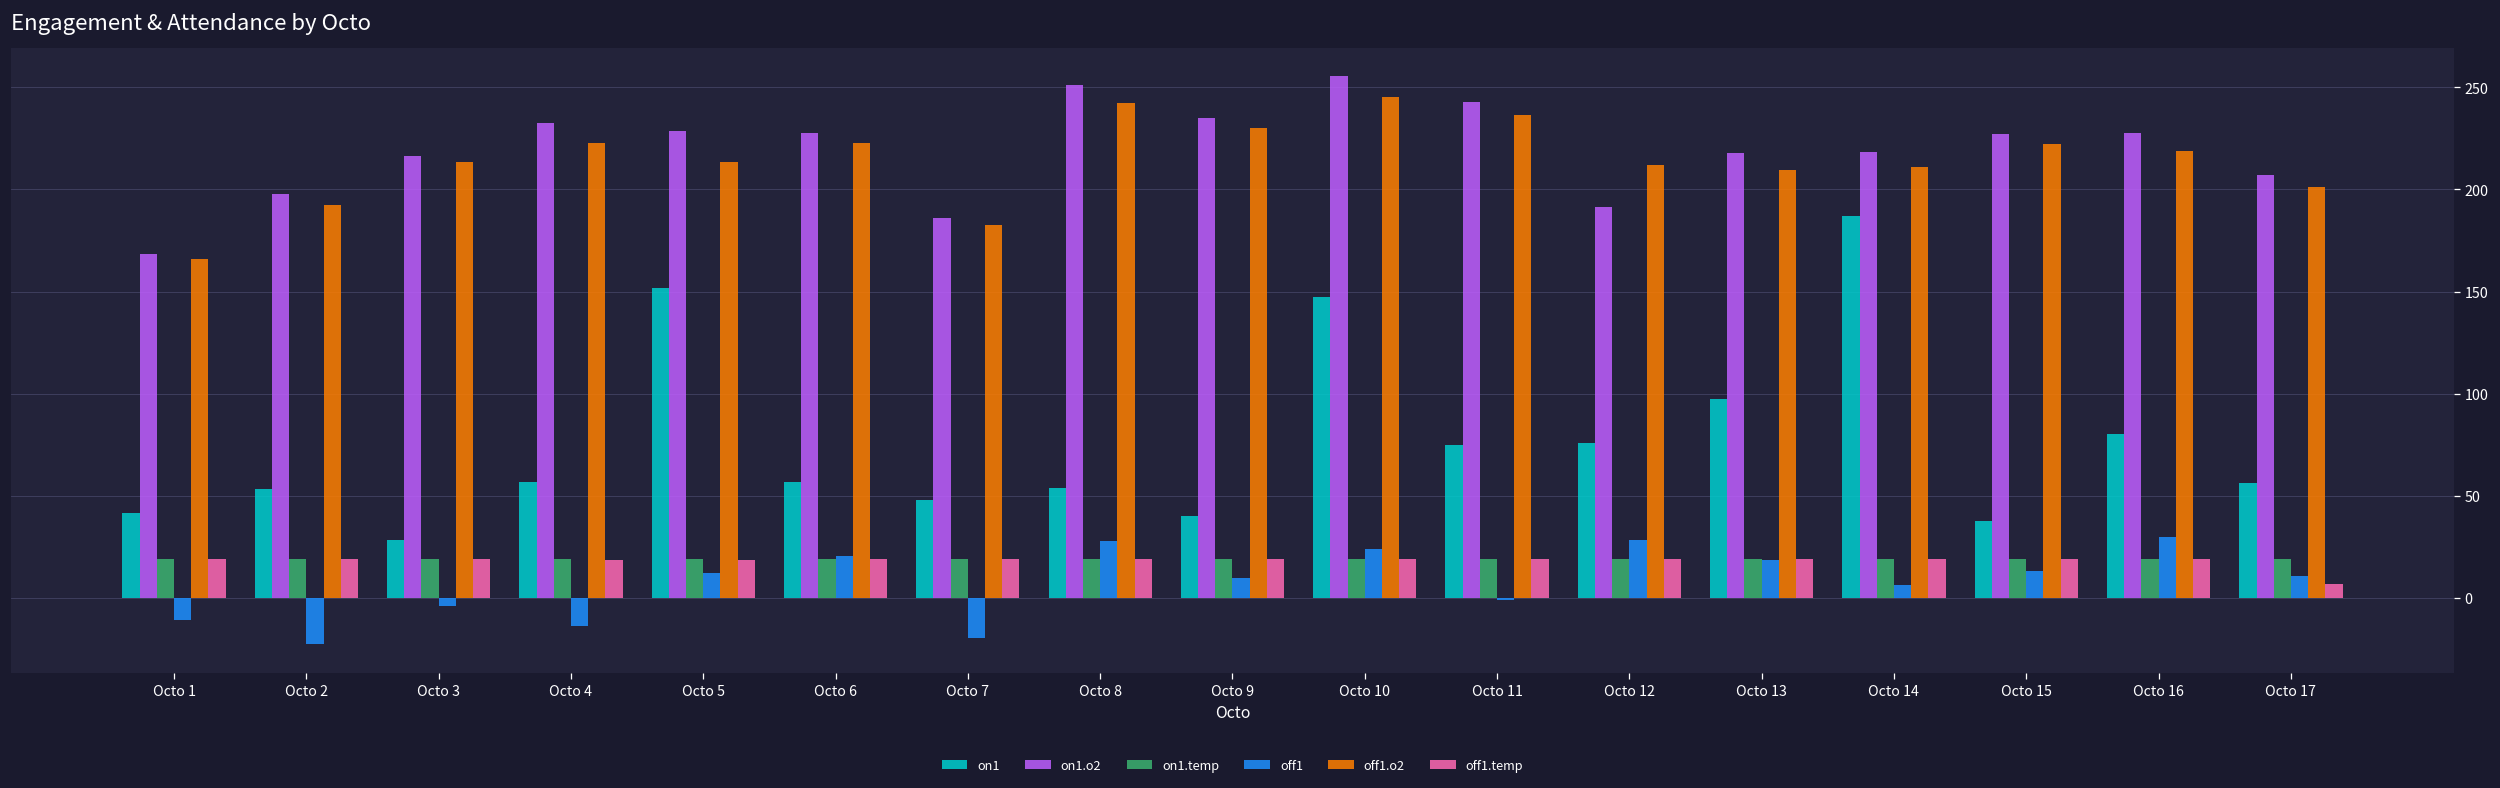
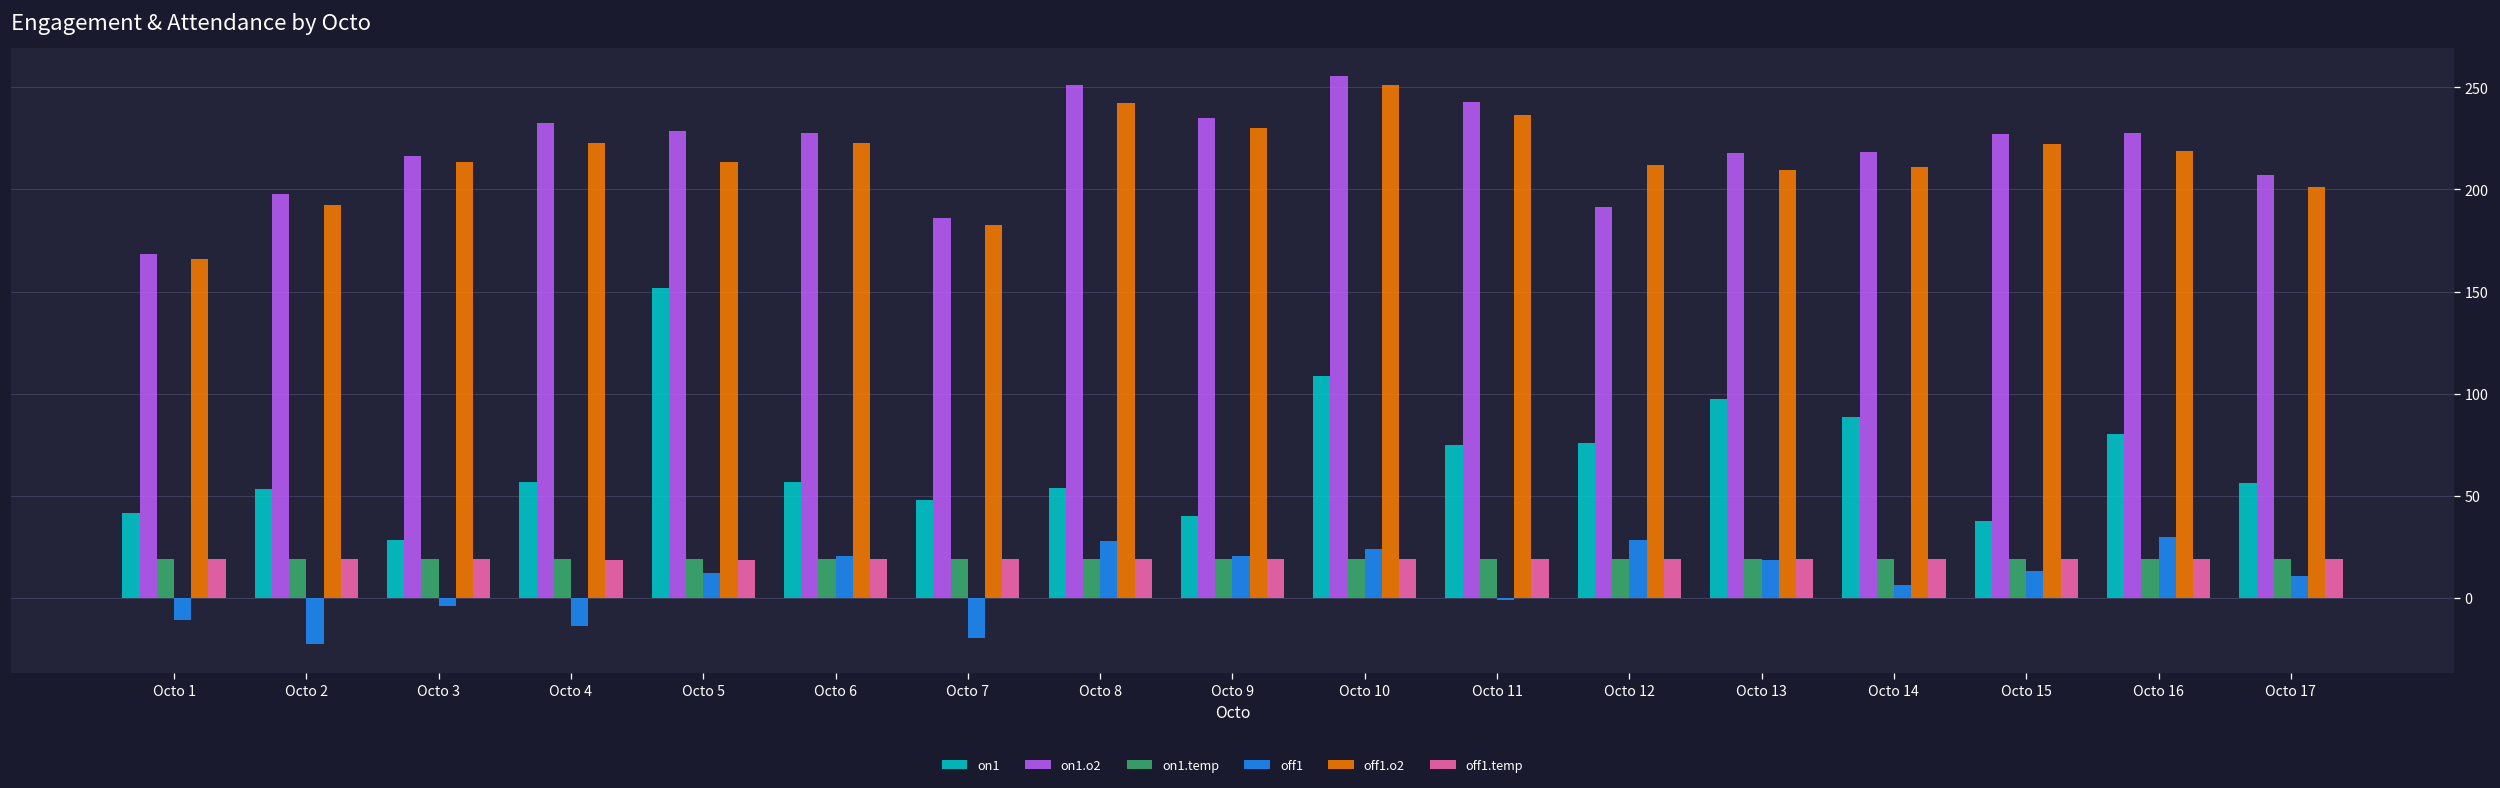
  {
    "on1": {
      "Octo 1": 41,
      "Octo 2": 53,
      "Octo 3": 28,
      "Octo 4": 57,
      "Octo 5": 152,
      "Octo 6": 57,
      "Octo 7": 48,
      "Octo 8": 54,
      "Octo 9": 40,
-     "Octo 10": 147,
+     "Octo 10": 109,
      "Octo 11": 75,
      "Octo 12": 76,
      "Octo 13": 97,
-     "Octo 14": 187,
+     "Octo 14": 88,
      "Octo 15": 38,
      "Octo 16": 80,
      "Octo 17": 56
    },
    "on1.o2": {
      "Octo 1": 168,
      "Octo 2": 198,
      "Octo 3": 216,
      "Octo 4": 233,
      "Octo 5": 229,
      "Octo 6": 227,
      "Octo 7": 186,
      "Octo 8": 251,
      "Octo 9": 235,
      "Octo 10": 255,
      "Octo 11": 243,
      "Octo 12": 191,
      "Octo 13": 218,
      "Octo 14": 218,
      "Octo 15": 227,
      "Octo 16": 227,
      "Octo 17": 207
    },
    "on1.temp": {
      "Octo 1": 19,
      "Octo 2": 19,
      "Octo 3": 19,
      "Octo 4": 19,
      "Octo 5": 19,
      "Octo 6": 19,
      "Octo 7": 19,
      "Octo 8": 19,
      "Octo 9": 19,
      "Octo 10": 19,
      "Octo 11": 19,
      "Octo 12": 19,
      "Octo 13": 19,
      "Octo 14": 19,
      "Octo 15": 19,
      "Octo 16": 19,
      "Octo 17": 19
    },
    "off1": {
      "Octo 1": -11,
      "Octo 2": -23,
      "Octo 3": -4,
      "Octo 4": -14,
      "Octo 5": 12,
      "Octo 6": 21,
      "Octo 7": -19,
      "Octo 8": 28,
-     "Octo 9": 10,
+     "Octo 9": 21,
      "Octo 10": 24,
      "Octo 12": 29,
      "Octo 13": 19,
      "Octo 14": 6,
      "Octo 15": 13,
      "Octo 16": 30,
      "Octo 17": 11
    },
    "off1.o2": {
      "Octo 1": 166,
      "Octo 2": 192,
      "Octo 3": 213,
      "Octo 4": 223,
      "Octo 5": 214,
      "Octo 6": 223,
      "Octo 7": 183,
      "Octo 8": 242,
      "Octo 9": 230,
-     "Octo 10": 245,
+     "Octo 10": 251,
      "Octo 11": 236,
      "Octo 12": 212,
      "Octo 13": 209,
      "Octo 14": 211,
      "Octo 15": 222,
      "Octo 16": 219,
      "Octo 17": 201
    },
    "off1.temp": {
      "Octo 1": 19,
      "Octo 2": 19,
      "Octo 3": 19,
      "Octo 4": 19,
      "Octo 5": 19,
      "Octo 6": 19,
      "Octo 7": 19,
      "Octo 8": 19,
      "Octo 9": 19,
      "Octo 10": 19,
      "Octo 11": 19,
      "Octo 12": 19,
      "Octo 13": 19,
      "Octo 14": 19,
      "Octo 15": 19,
      "Octo 16": 19,
-     "Octo 17": 7
+     "Octo 17": 19
    }
  }
